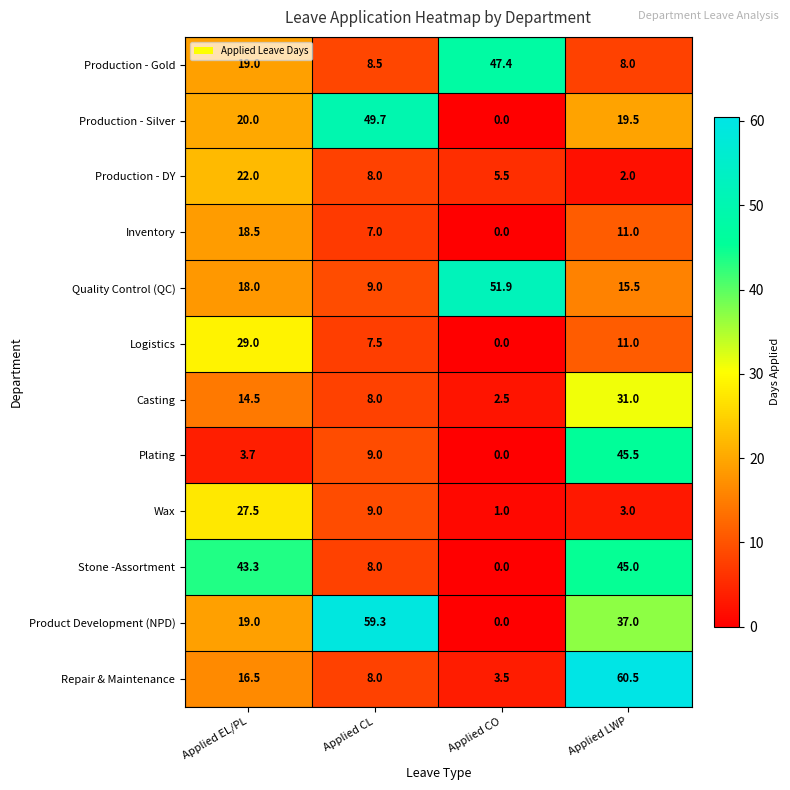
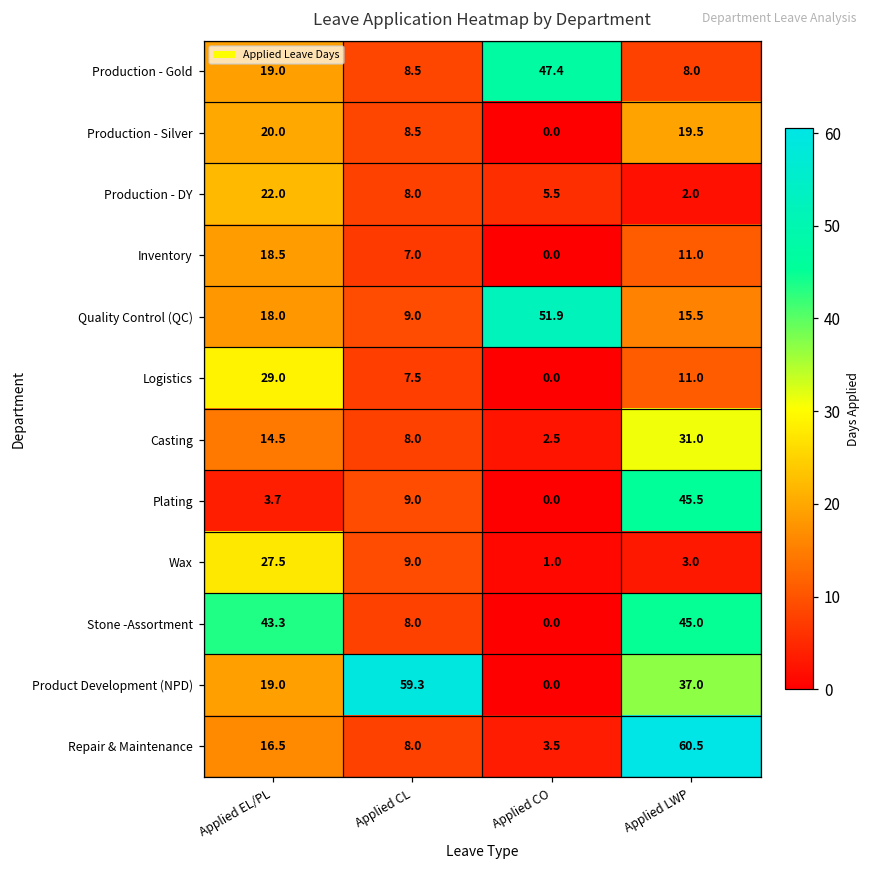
  {
    "Production - Gold": {
      "Applied CL": 8.5,
      "Applied CO": 47.4,
      "Applied LWP": 8.0
    },
    "Production - Silver": {
      "Applied EL/PL": 20.0,
-     "Applied CL": 49.7,
+     "Applied CL": 8.5,
      "Applied CO": 0.0,
      "Applied LWP": 19.5
    },
    "Production - DY": {
      "Applied EL/PL": 22.0,
      "Applied CL": 8.0,
      "Applied CO": 5.5,
      "Applied LWP": 2.0
    },
    "Inventory": {
      "Applied EL/PL": 18.5,
      "Applied CL": 7.0,
      "Applied CO": 0.0,
      "Applied LWP": 11.0
    },
    "Quality Control (QC)": {
      "Applied EL/PL": 18.0,
      "Applied CL": 9.0,
      "Applied CO": 51.9,
      "Applied LWP": 15.5
    },
    "Logistics": {
      "Applied EL/PL": 29.0,
      "Applied CL": 7.5,
      "Applied CO": 0.0,
      "Applied LWP": 11.0
    },
    "Casting": {
      "Applied EL/PL": 14.5,
      "Applied CL": 8.0,
      "Applied CO": 2.5,
      "Applied LWP": 31.0
    },
    "Plating": {
      "Applied EL/PL": 3.7,
      "Applied CL": 9.0,
      "Applied CO": 0.0,
      "Applied LWP": 45.5
    },
    "Wax": {
      "Applied EL/PL": 27.5,
      "Applied CL": 9.0,
      "Applied CO": 1.0,
      "Applied LWP": 3.0
    },
    "Stone -Assortment": {
      "Applied EL/PL": 43.3,
      "Applied CL": 8.0,
      "Applied CO": 0.0,
      "Applied LWP": 45.0
    },
    "Product Development (NPD)": {
      "Applied EL/PL": 19.0,
      "Applied CL": 59.3,
      "Applied CO": 0.0,
      "Applied LWP": 37.0
    },
    "Repair & Maintenance": {
      "Applied EL/PL": 16.5,
      "Applied CL": 8.0,
      "Applied CO": 3.5,
      "Applied LWP": 60.5
    }
  }
